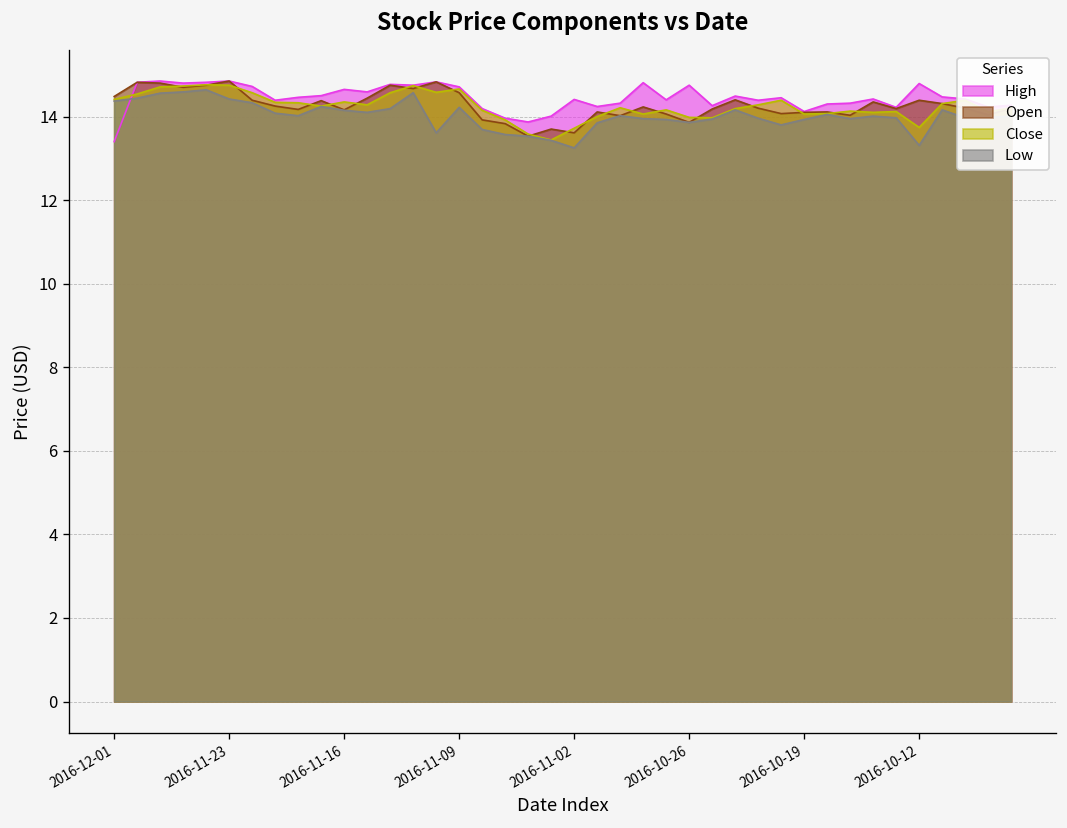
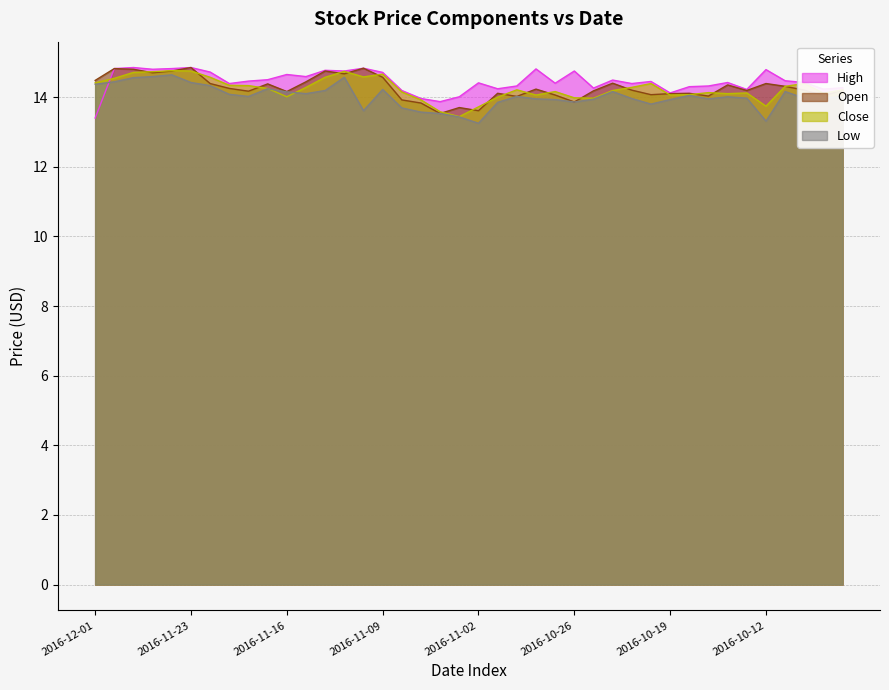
  {
    "High": {
      "2016-12-01": 13.4,
      "2016-11-16": 14.7,
      "2016-11-02": 14.4,
      "2016-10-26": 14.8,
      "2016-10-12": 14.8
    },
    "Open": {
      "2016-11-09": 14.6,
      "2016-11-02": 13.6,
      "2016-10-12": 14.4
    },
    "Close": {
      "2016-11-23": 14.8,
-     "2016-11-16": 14.4,
+     "2016-11-16": 14.0,
      "2016-11-02": 13.7,
      "2016-10-26": 14.0,
      "2016-10-12": 13.7
    },
    "Low": {
      "2016-11-23": 14.4,
      "2016-11-09": 14.2,
      "2016-11-02": 13.3,
      "2016-10-19": 13.9,
      "2016-10-12": 13.3
    }
  }
